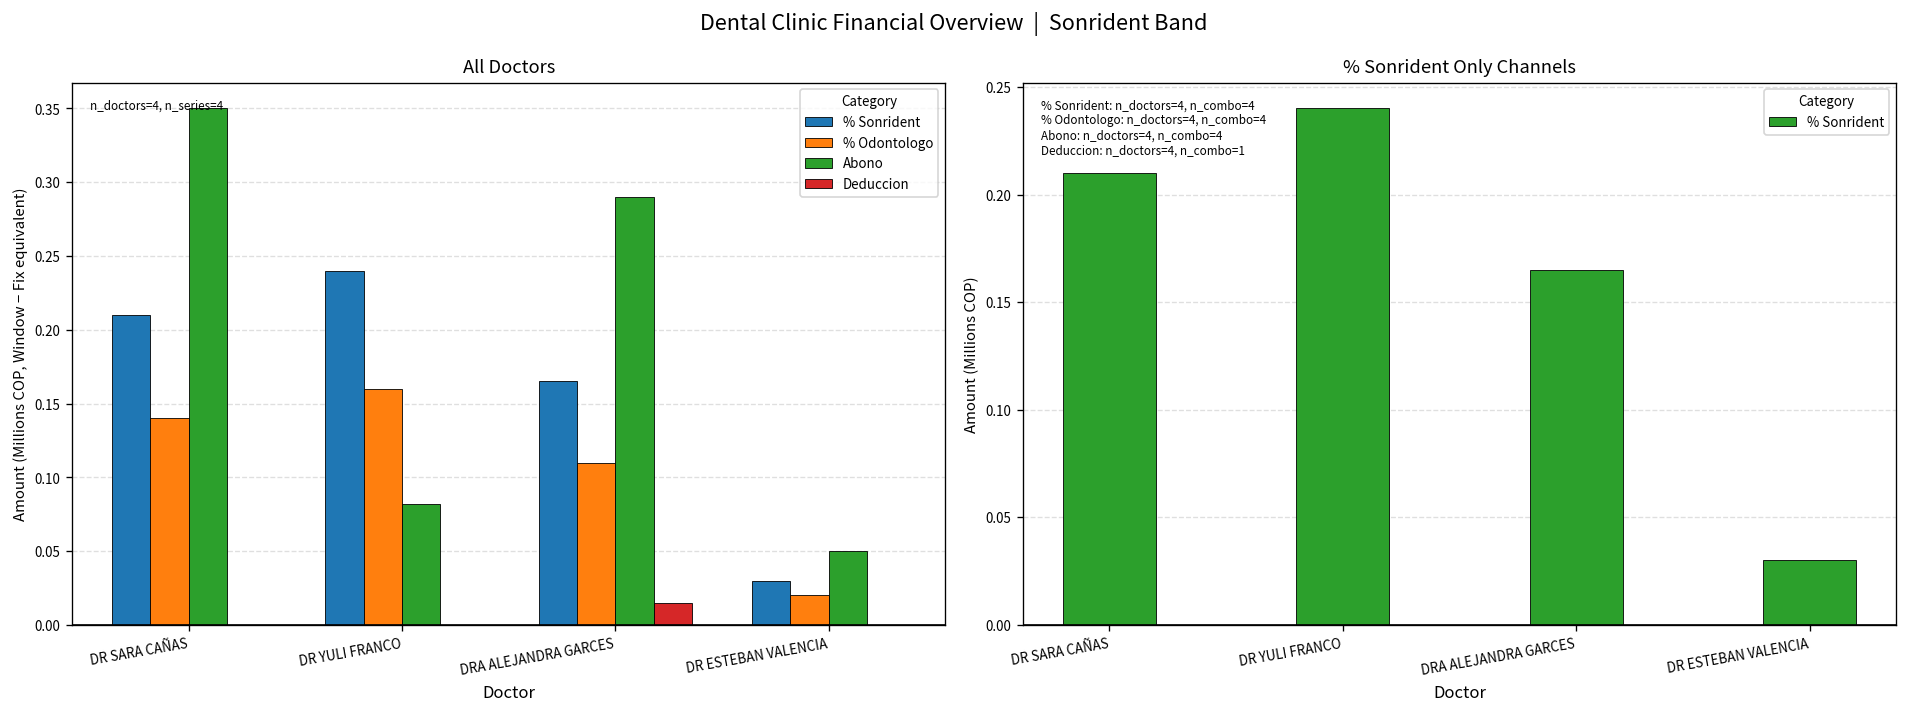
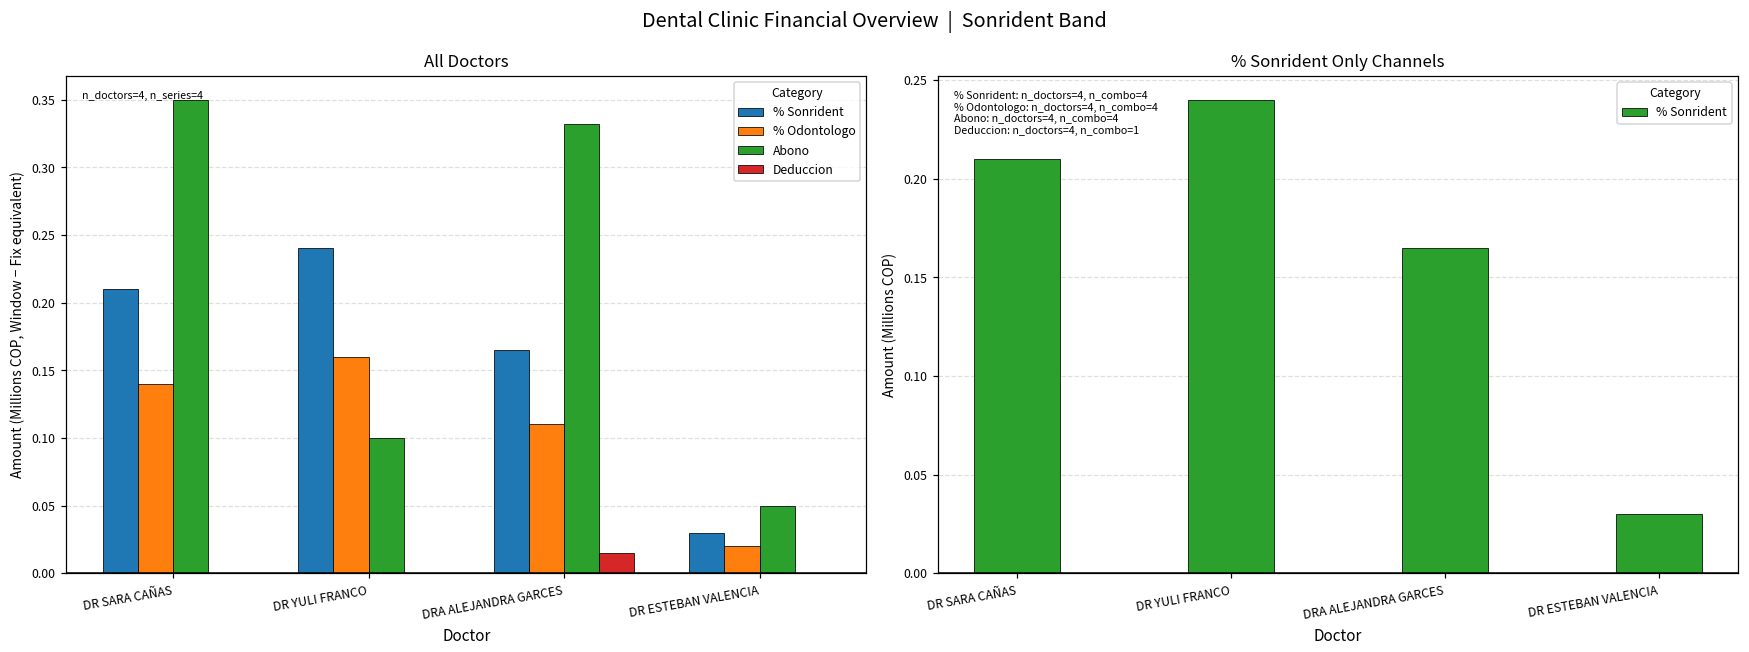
  {
    "All Doctors": {
      "% Odontologo": {
        "DR SARA CAÑAS": 0.140,
        "DR YULI FRANCO": 0.160,
        "DRA ALEJANDRA GARCES": 0.110,
        "DR ESTEBAN VALENCIA": 0.020
      },
      "Abono": {
-       "DR YULI FRANCO": 0.082,
-       "DRA ALEJANDRA GARCES": 0.290,
+       "DR YULI FRANCO": 0.100,
+       "DRA ALEJANDRA GARCES": 0.332,
        "DR ESTEBAN VALENCIA": 0.050
      },
      "Deduccion": {
        "DR SARA CAÑAS": 0.000,
        "DR YULI FRANCO": 0.000,
        "DRA ALEJANDRA GARCES": 0.015,
        "DR ESTEBAN VALENCIA": 0.000
      }
    },
    "% Sonrident Only Channels": {
      "DR YULI FRANCO": 0.240,
      "DRA ALEJANDRA GARCES": 0.165,
      "DR ESTEBAN VALENCIA": 0.030
    }
  }
